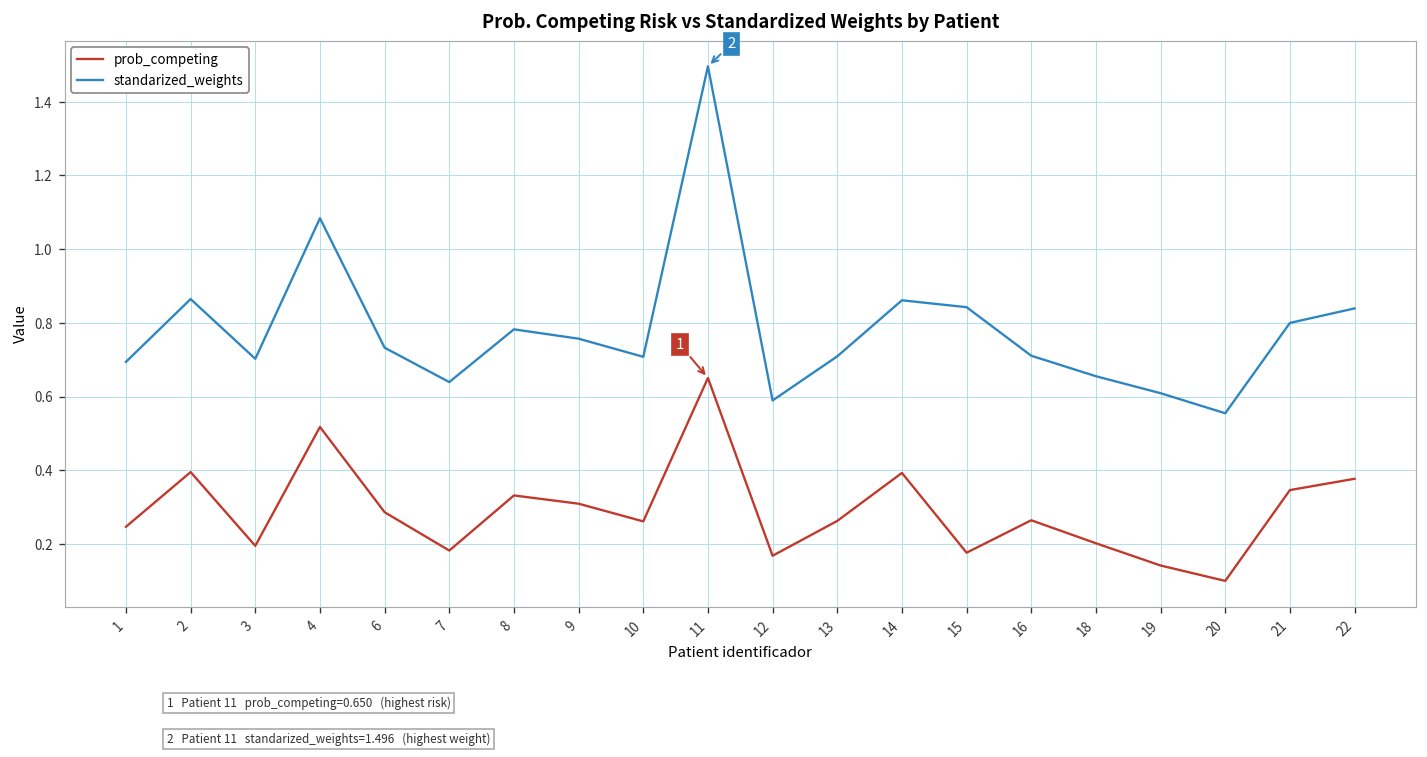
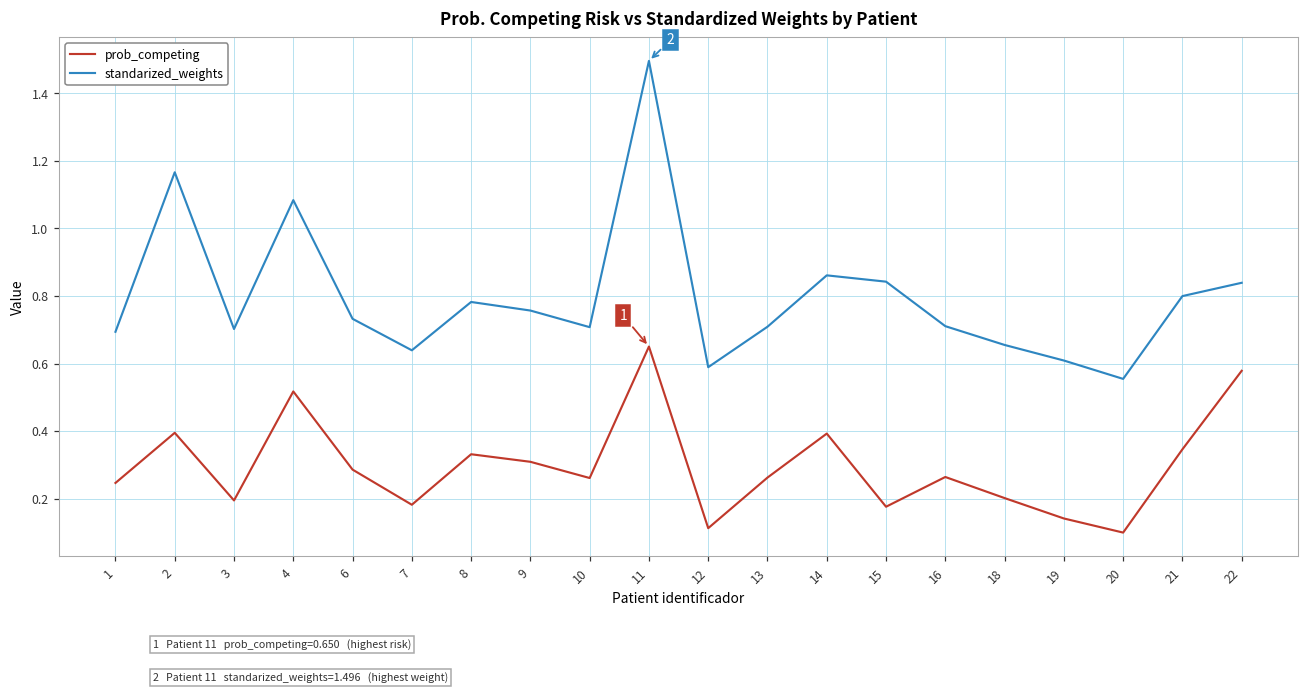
  {
    "prob_competing": {
      "1": 0.25,
      "2": 0.40,
      "3": 0.19,
      "4": 0.52,
      "6": 0.29,
      "7": 0.18,
      "8": 0.33,
      "9": 0.31,
      "10": 0.26,
      "11": 0.65,
-     "12": 0.17,
+     "12": 0.11,
      "13": 0.26,
      "14": 0.39,
      "15": 0.18,
      "16": 0.26,
      "18": 0.20,
      "19": 0.14,
      "20": 0.10,
      "21": 0.35,
-     "22": 0.38
+     "22": 0.58
    },
    "standarized_weights": {
      "1": 0.69,
-     "2": 0.86,
+     "2": 1.17,
      "3": 0.70,
      "4": 1.08,
      "6": 0.73,
      "7": 0.64,
      "8": 0.78,
      "9": 0.76,
      "10": 0.71,
      "12": 0.59,
      "13": 0.71,
      "14": 0.86,
      "15": 0.84,
      "16": 0.71,
      "18": 0.66,
      "19": 0.61,
      "20": 0.55,
      "21": 0.80,
      "22": 0.84
    }
  }
